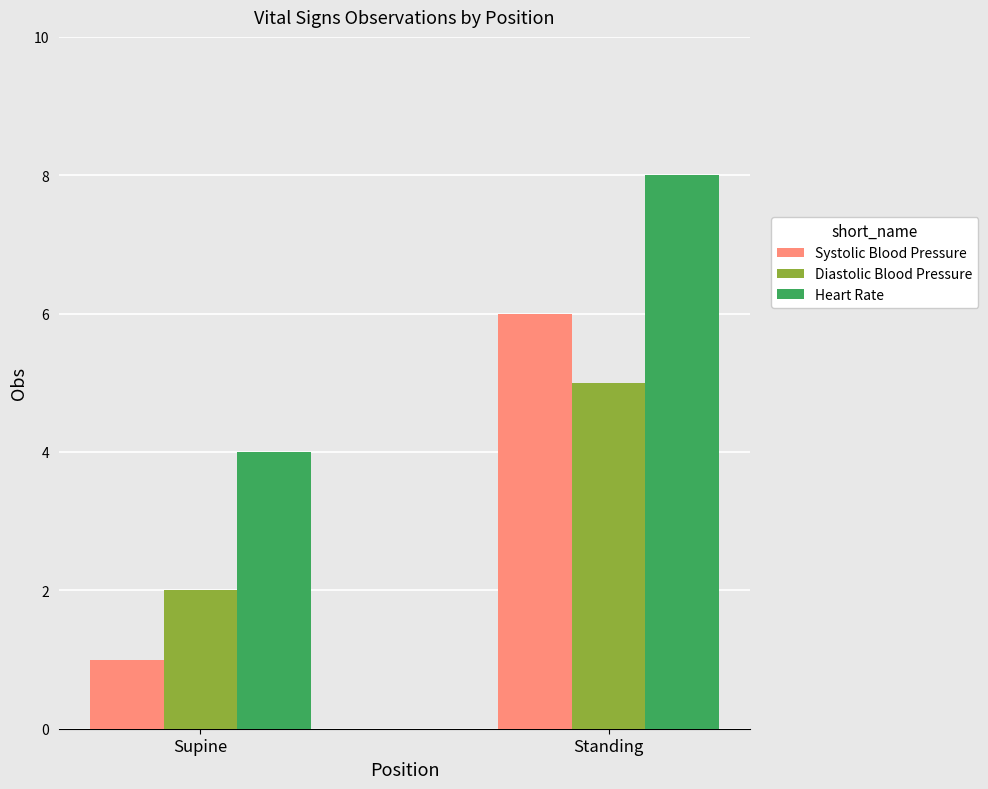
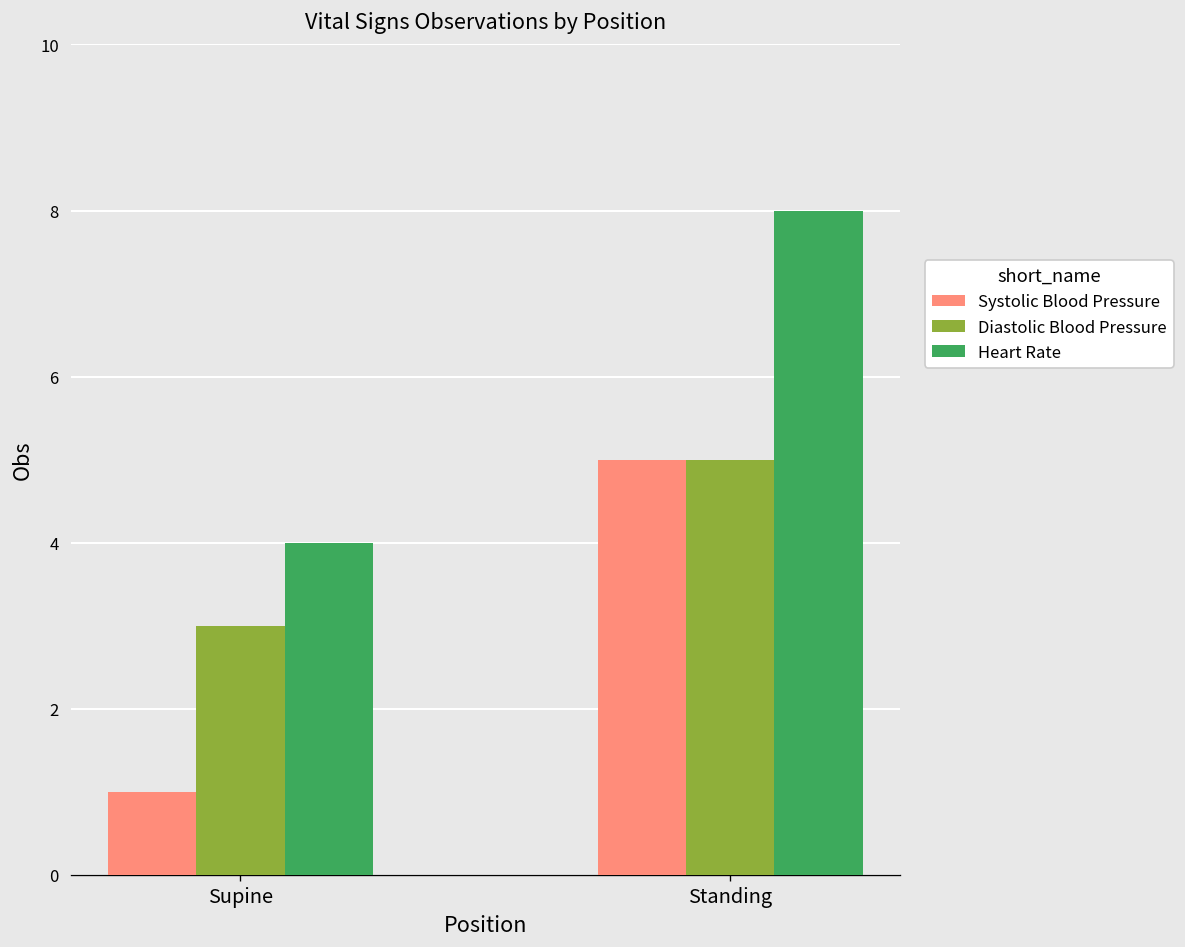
  {
    "Systolic Blood Pressure": {
      "Supine": 1,
-     "Standing": 6
+     "Standing": 5
    },
    "Diastolic Blood Pressure": {
-     "Supine": 2,
+     "Supine": 3,
      "Standing": 5
    },
    "Heart Rate": {
      "Supine": 4,
      "Standing": 8
    }
  }
